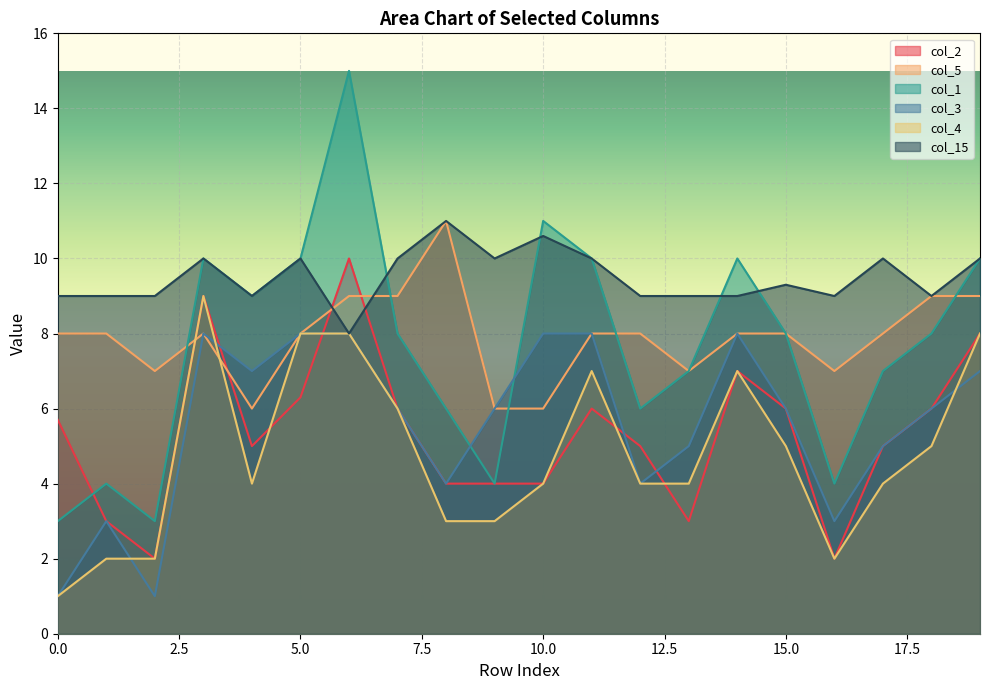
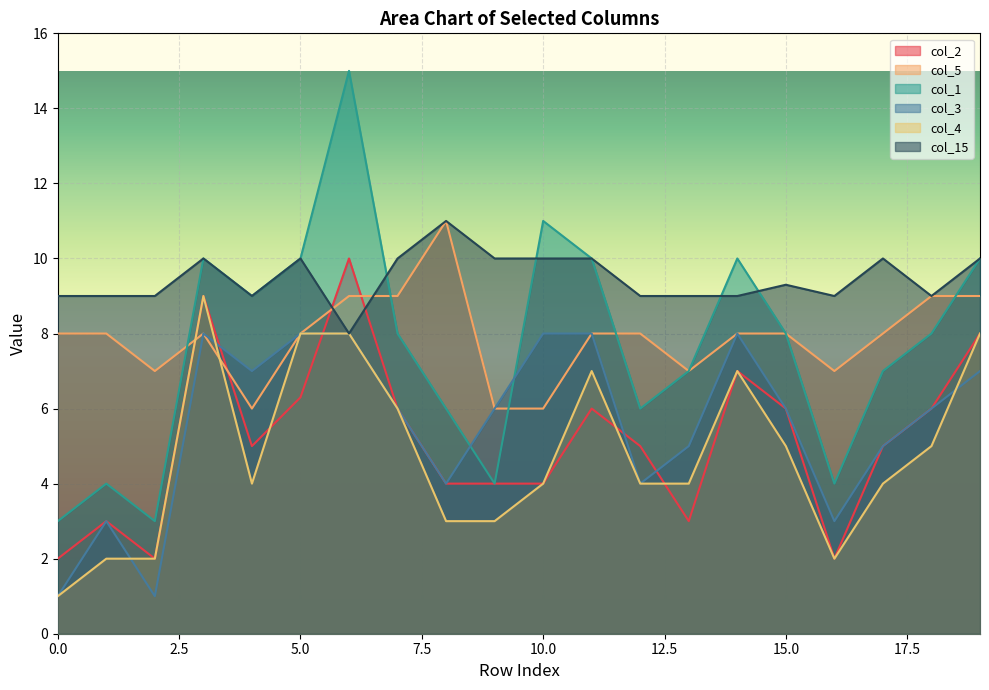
  {
    "col_2": {
-     "0.0": 5.7,
+     "0.0": 2.0,
      "5.0": 6.3
    },
    "col_15": {
      "0.0": 9.0,
-     "10.0": 10.6,
+     "10.0": 10.0,
      "15.0": 9.3
    }
  }
